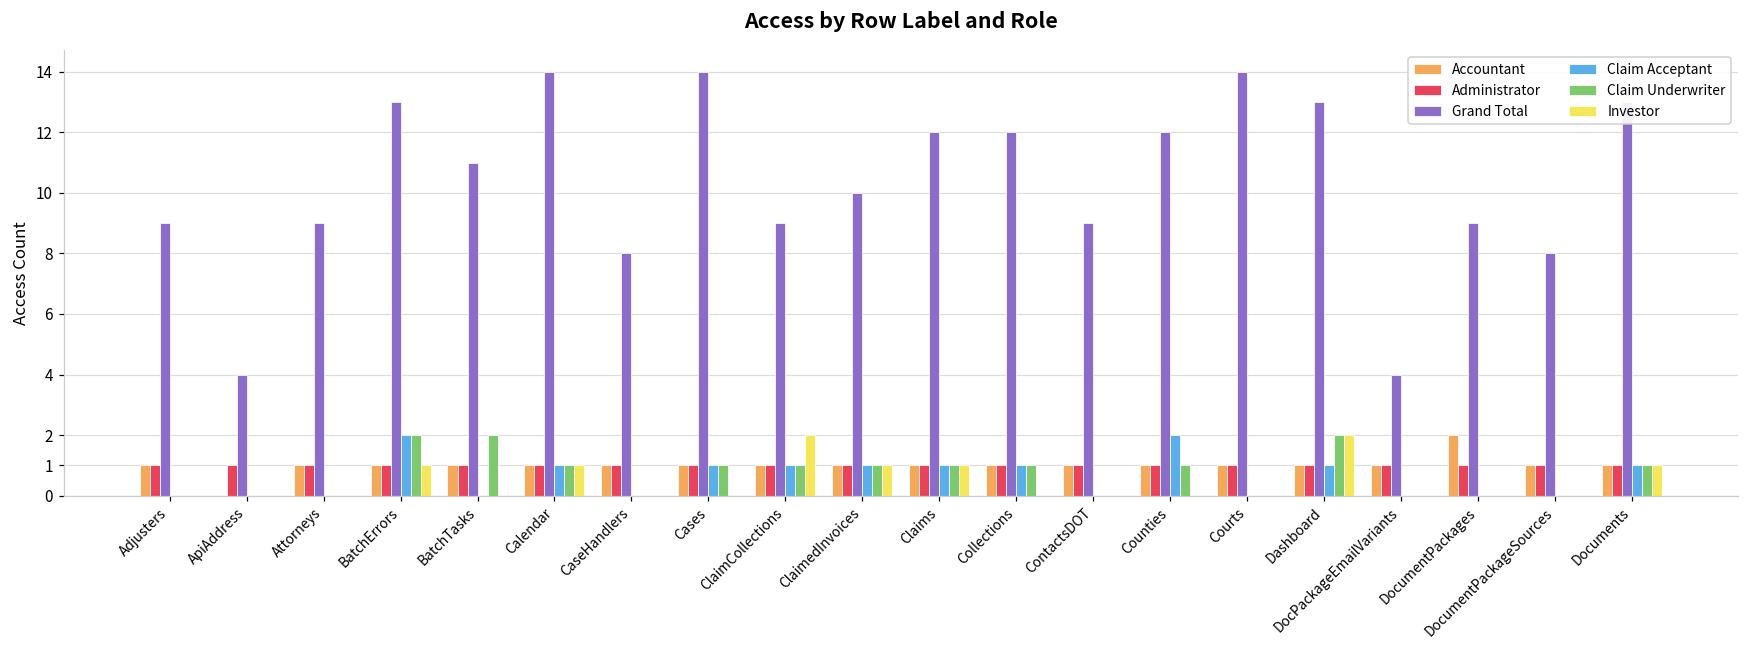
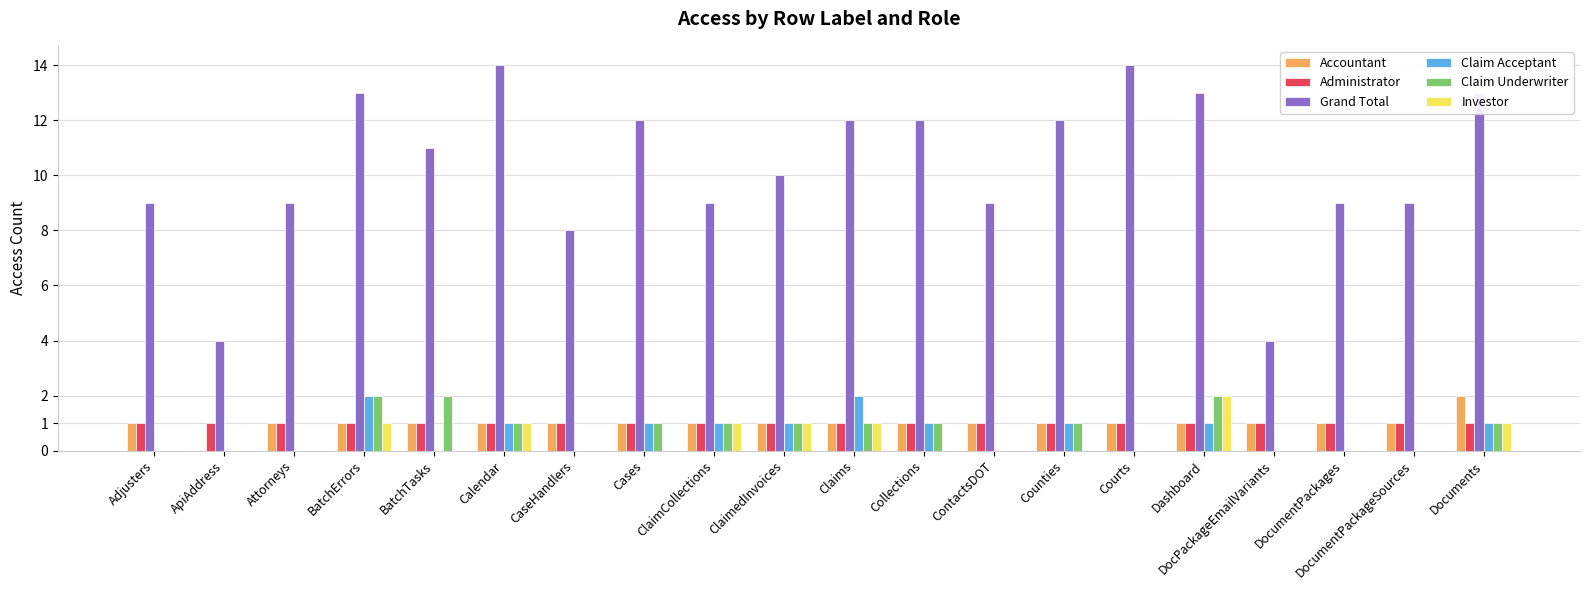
  {
    "Accountant": {
      "Adjusters": 1,
      "ApiAddress": 0,
      "Attorneys": 1,
      "BatchErrors": 1,
      "BatchTasks": 1,
      "Calendar": 1,
      "CaseHandlers": 1,
      "Cases": 1,
      "ClaimCollections": 1,
      "ClaimedInvoices": 1,
      "Claims": 1,
      "Collections": 1,
      "ContactsDOT": 1,
      "Counties": 1,
      "Courts": 1,
      "Dashboard": 1,
      "DocPackageEmailVariants": 1,
-     "DocumentPackages": 2,
+     "DocumentPackages": 1,
      "DocumentPackageSources": 1,
-     "Documents": 1
+     "Documents": 2
    },
    "Administrator": {
      "Adjusters": 1,
      "ApiAddress": 1,
      "Attorneys": 1,
      "BatchErrors": 1,
      "BatchTasks": 1,
      "Calendar": 1,
      "CaseHandlers": 1,
      "Cases": 1,
      "ClaimCollections": 1,
      "ClaimedInvoices": 1,
      "Claims": 1,
      "Collections": 1,
      "ContactsDOT": 1,
      "Counties": 1,
      "Courts": 1,
      "Dashboard": 1,
      "DocPackageEmailVariants": 1,
      "DocumentPackages": 1,
      "DocumentPackageSources": 1,
      "Documents": 1
    },
    "Grand Total": {
      "Adjusters": 9,
      "ApiAddress": 4,
      "Attorneys": 9,
      "BatchErrors": 13,
      "BatchTasks": 11,
      "Calendar": 14,
      "CaseHandlers": 8,
-     "Cases": 14,
+     "Cases": 12,
      "ClaimCollections": 9,
      "ClaimedInvoices": 10,
      "Claims": 12,
      "Collections": 12,
      "ContactsDOT": 9,
      "Counties": 12,
      "Courts": 14,
      "Dashboard": 13,
      "DocPackageEmailVariants": 4,
      "DocumentPackages": 9,
-     "DocumentPackageSources": 8
+     "DocumentPackageSources": 9
    },
    "Claim Acceptant": {
      "Adjusters": 0,
      "ApiAddress": 0,
      "Attorneys": 0,
      "BatchErrors": 2,
      "BatchTasks": 0,
      "Calendar": 1,
      "CaseHandlers": 0,
      "Cases": 1,
      "ClaimCollections": 1,
      "ClaimedInvoices": 1,
-     "Claims": 1,
+     "Claims": 2,
      "Collections": 1,
      "ContactsDOT": 0,
-     "Counties": 2,
+     "Counties": 1,
      "Courts": 0,
      "Dashboard": 1,
      "DocPackageEmailVariants": 0,
      "DocumentPackages": 0,
      "DocumentPackageSources": 0,
      "Documents": 1
    },
    "Claim Underwriter": {
      "Adjusters": 0,
      "ApiAddress": 0,
      "Attorneys": 0,
      "BatchErrors": 2,
      "BatchTasks": 2,
      "Calendar": 1,
      "CaseHandlers": 0,
      "Cases": 1,
      "ClaimCollections": 1,
      "ClaimedInvoices": 1,
      "Claims": 1,
      "Collections": 1,
      "ContactsDOT": 0,
      "Counties": 1,
      "Courts": 0,
      "Dashboard": 2,
      "DocPackageEmailVariants": 0,
      "DocumentPackages": 0,
      "DocumentPackageSources": 0,
      "Documents": 1
    },
    "Investor": {
      "Adjusters": 0,
      "ApiAddress": 0,
      "Attorneys": 0,
      "BatchErrors": 1,
      "BatchTasks": 0,
      "Calendar": 1,
      "CaseHandlers": 0,
      "Cases": 0,
-     "ClaimCollections": 2,
+     "ClaimCollections": 1,
      "ClaimedInvoices": 1,
      "Claims": 1,
      "Collections": 0,
      "ContactsDOT": 0,
      "Counties": 0,
      "Courts": 0,
      "Dashboard": 2,
      "DocPackageEmailVariants": 0,
      "DocumentPackages": 0,
      "DocumentPackageSources": 0,
      "Documents": 1
    }
  }
